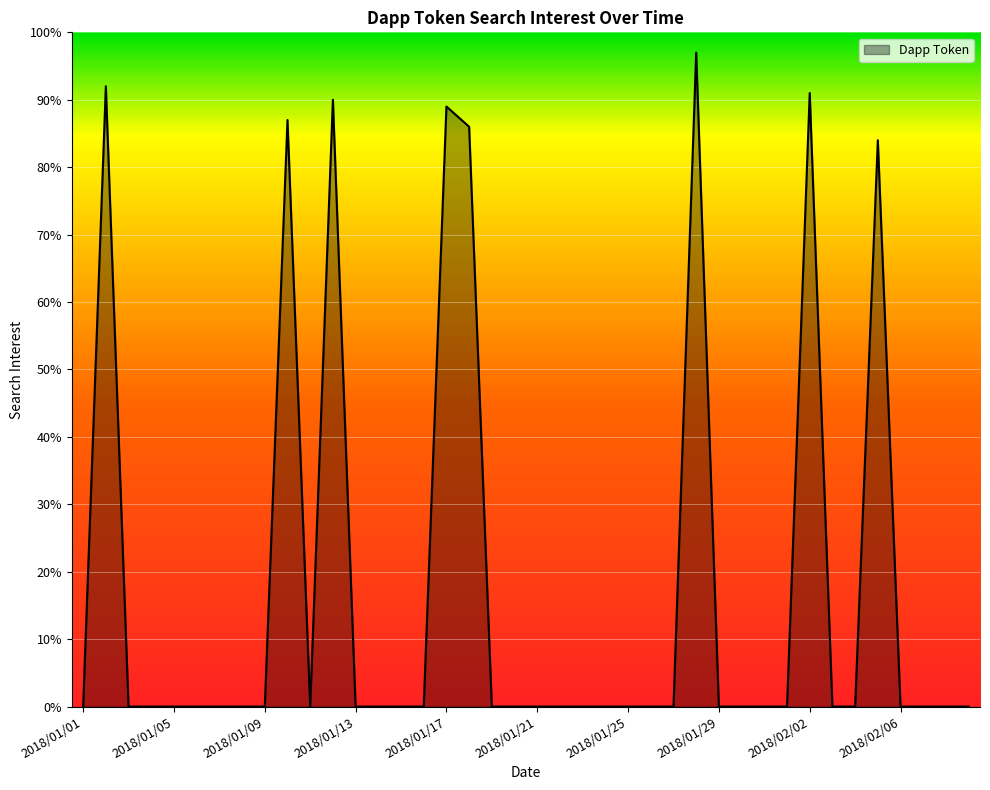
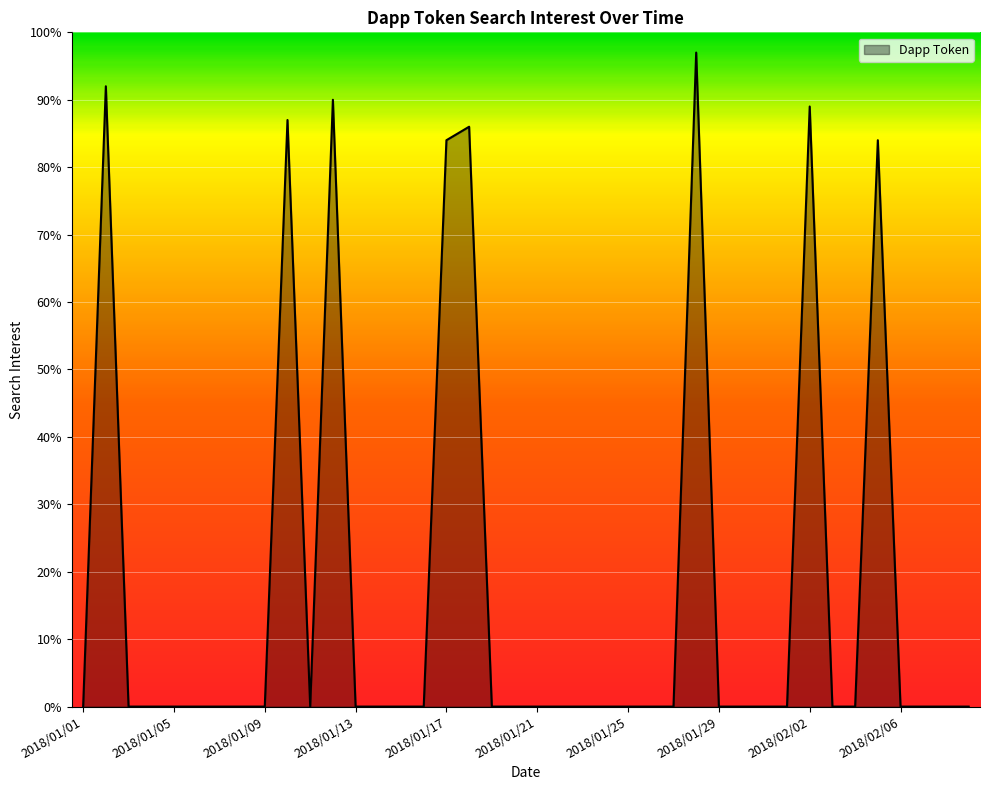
  {
    "2018/01/01": "0%",
    "2018/01/05": "0%",
    "2018/01/09": "0%",
    "2018/01/13": "0%",
-   "2018/01/17": "89%",
+   "2018/01/17": "84%",
    "2018/01/21": "0%",
    "2018/01/25": "0%",
    "2018/01/29": "0%",
-   "2018/02/02": "91%",
+   "2018/02/02": "89%",
    "2018/02/06": "0%"
  }
